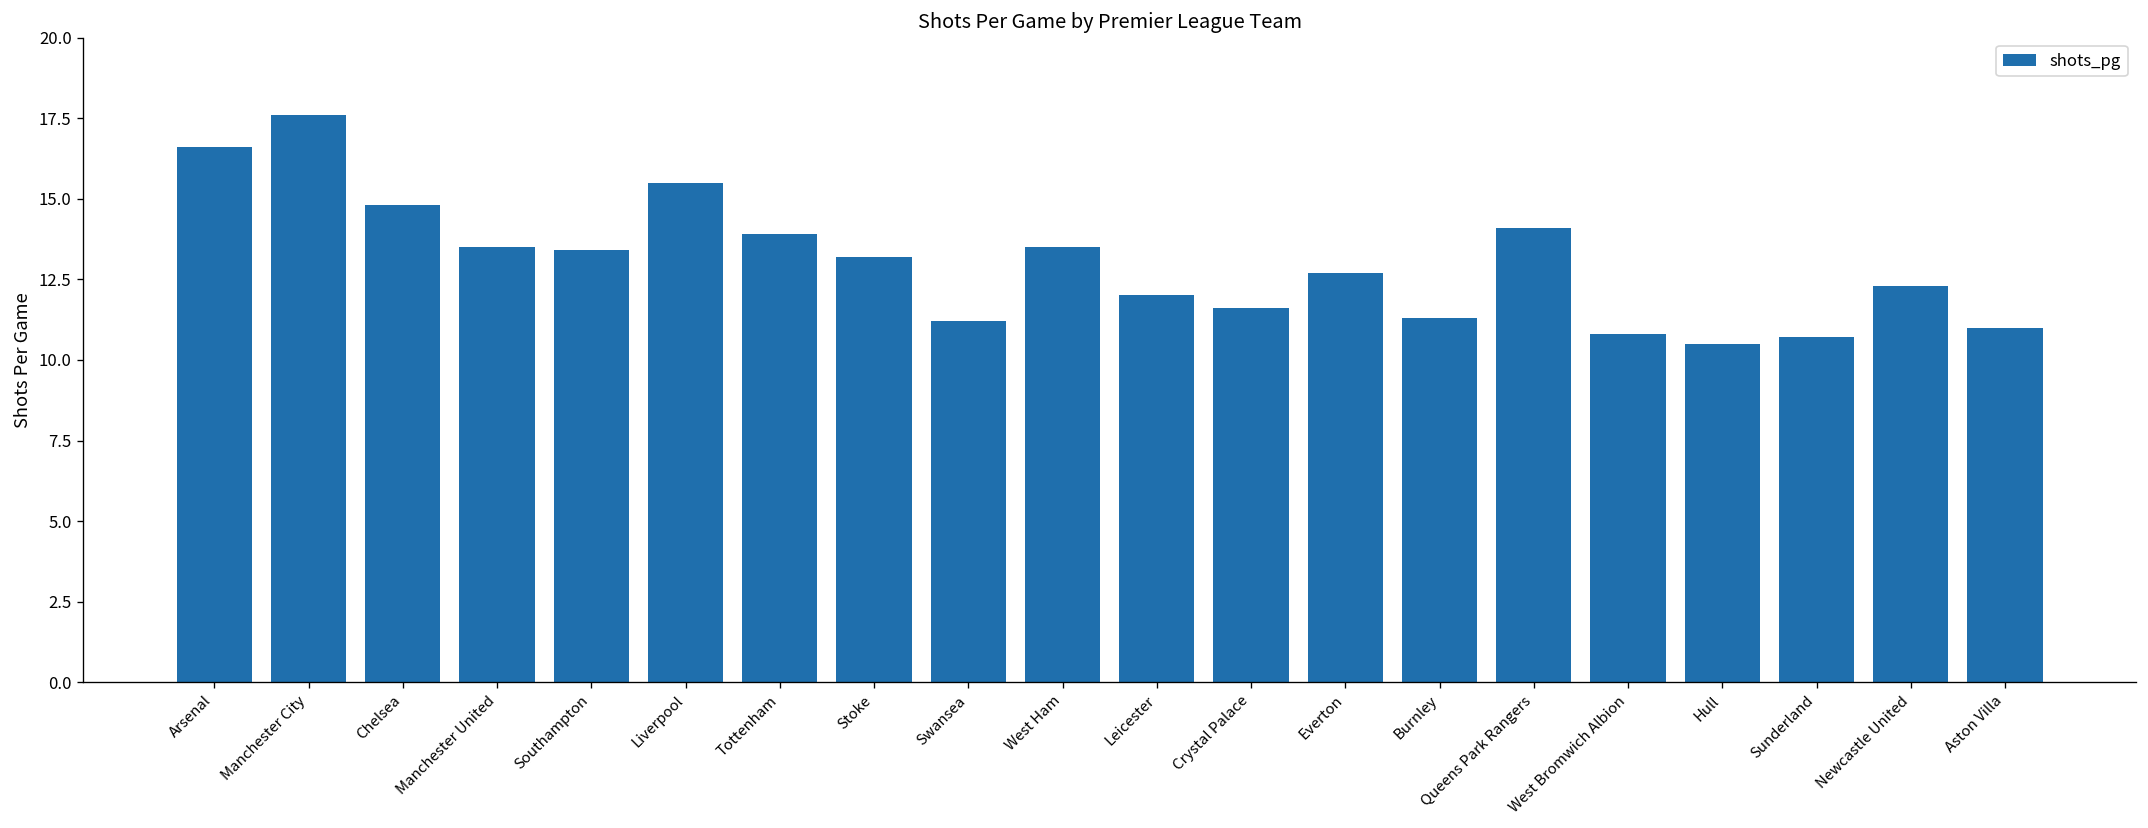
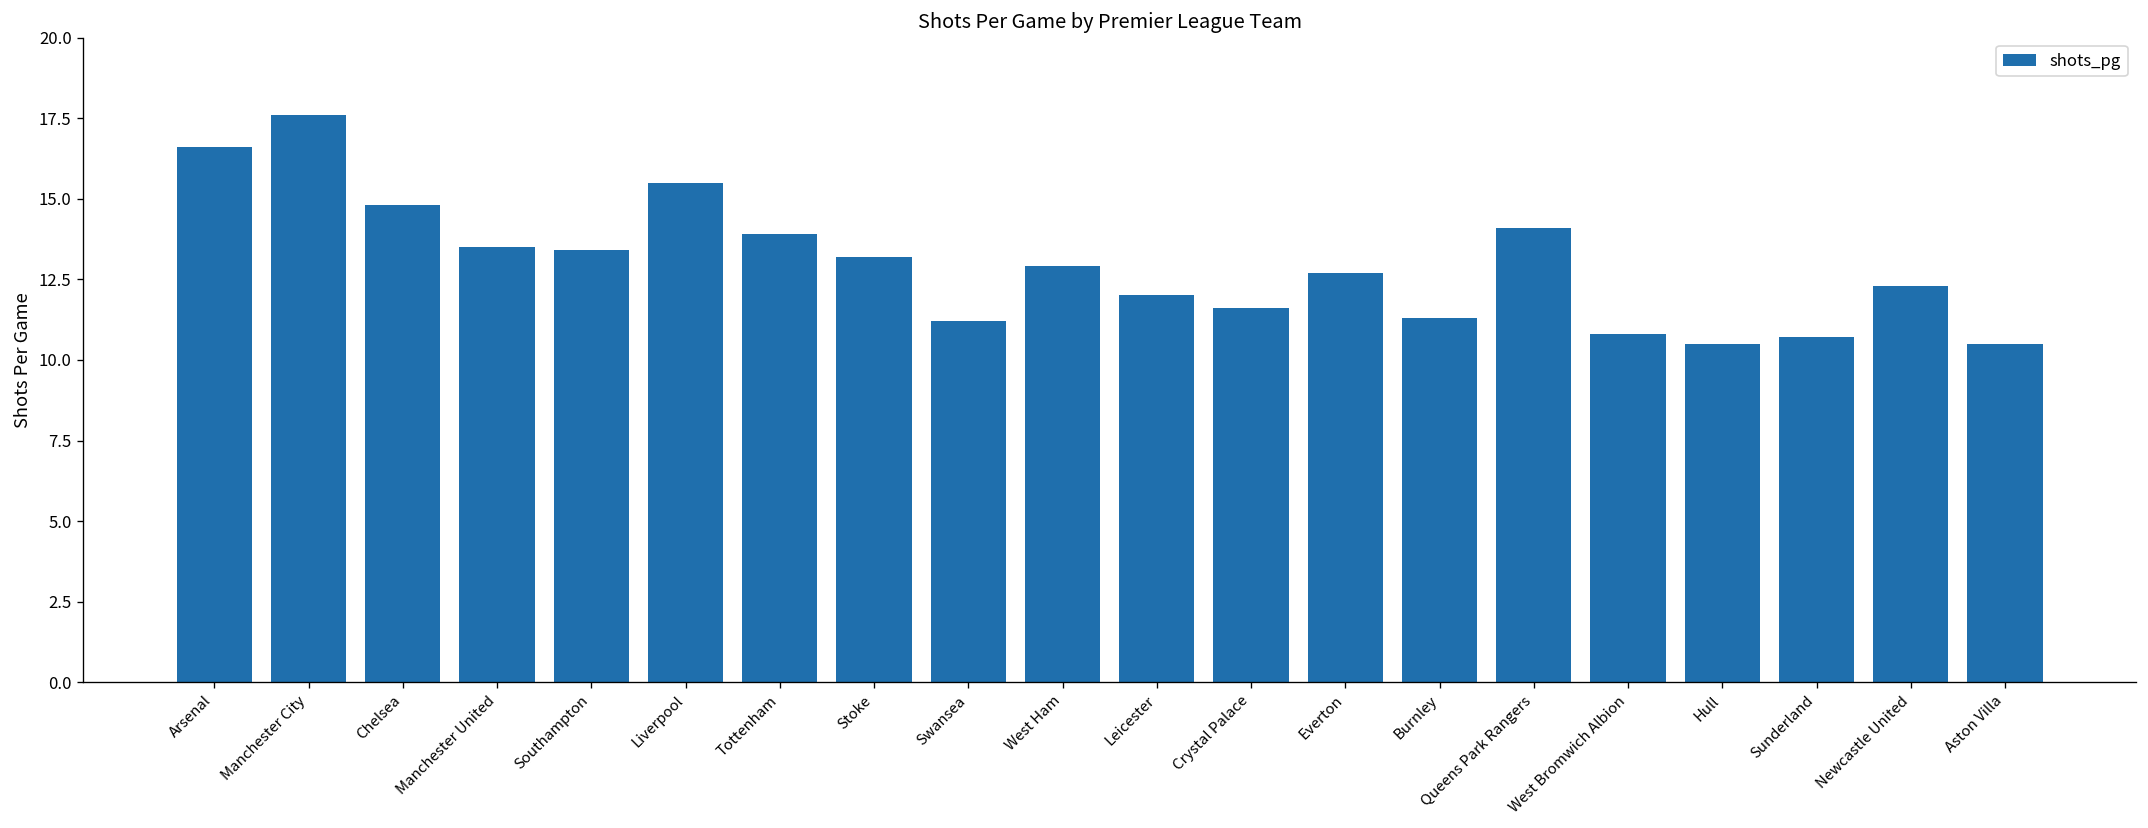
  {
    "Arsenal": 16.6,
    "Manchester City": 17.6,
    "Chelsea": 14.8,
    "Manchester United": 13.5,
    "Southampton": 13.4,
    "Liverpool": 15.5,
    "Tottenham": 13.9,
    "Stoke": 13.2,
    "Swansea": 11.2,
-   "West Ham": 13.5,
+   "West Ham": 12.9,
    "Leicester": 12.0,
    "Crystal Palace": 11.6,
    "Everton": 12.7,
    "Burnley": 11.3,
    "Queens Park Rangers": 14.1,
    "West Bromwich Albion": 10.8,
    "Hull": 10.5,
    "Sunderland": 10.7,
    "Newcastle United": 12.3,
-   "Aston Villa": 11.0
+   "Aston Villa": 10.5
  }
